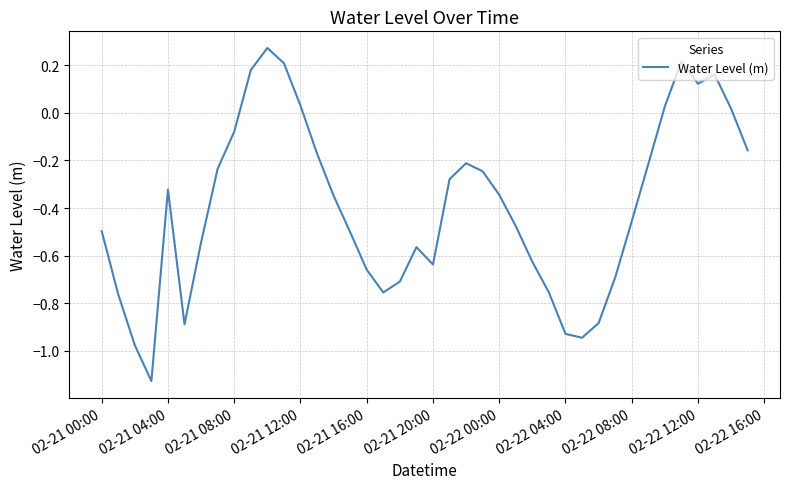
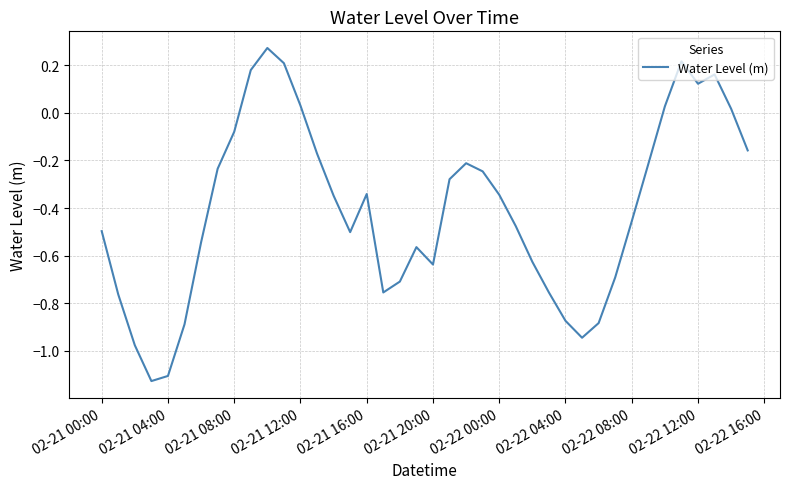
  {
    "02-21 00:00": -0.50,
-   "02-21 04:00": -0.32,
+   "02-21 04:00": -1.11,
    "02-21 08:00": -0.08,
    "02-21 12:00": 0.03,
-   "02-21 16:00": -0.66,
+   "02-21 16:00": -0.34,
    "02-21 20:00": -0.64,
    "02-22 00:00": -0.34,
-   "02-22 04:00": -0.93,
+   "02-22 04:00": -0.87,
    "02-22 08:00": -0.46,
    "02-22 12:00": 0.12
  }
